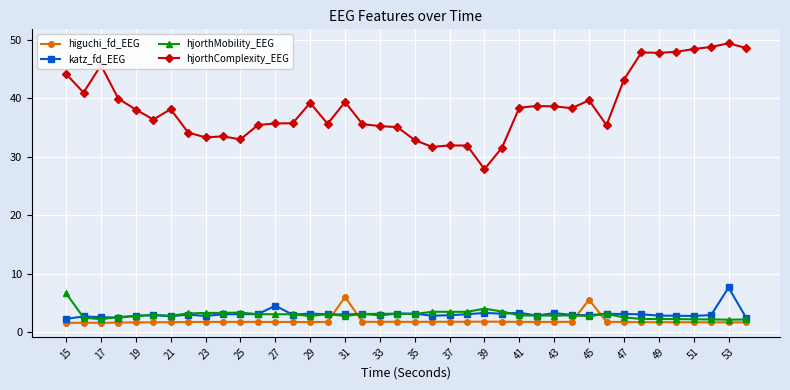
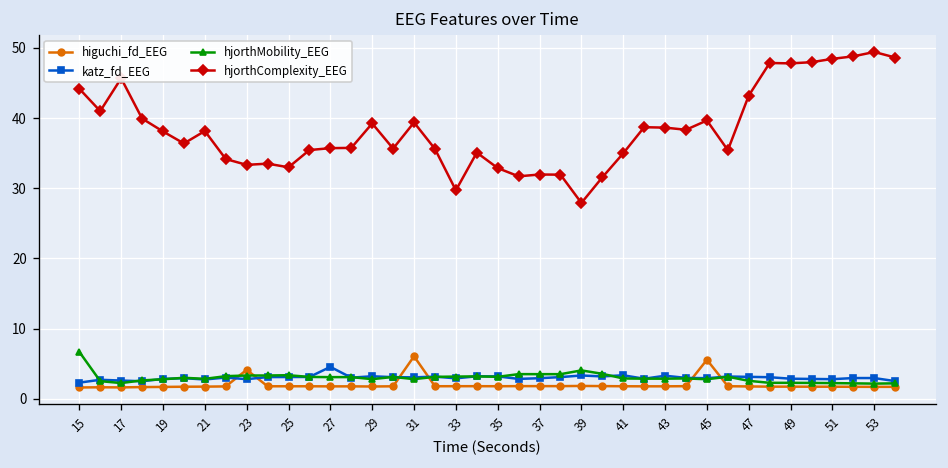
  {
    "higuchi_fd_EEG": {
      "15": 2,
      "17": 2,
      "19": 2,
      "21": 2,
-     "23": 2,
+     "23": 4,
      "25": 2,
      "27": 2,
      "29": 2,
      "31": 6,
      "33": 2,
      "35": 2,
      "37": 2,
      "39": 2,
      "41": 2,
      "43": 2,
      "45": 6,
      "47": 2,
      "49": 2,
      "51": 2,
      "53": 2
    },
    "katz_fd_EEG": {
      "15": 2,
      "23": 3,
      "27": 5,
      "37": 3,
      "39": 3,
      "41": 3,
      "47": 3,
      "49": 3,
      "51": 3,
-     "53": 8
+     "53": 3
    },
    "hjorthMobility_EEG": {
      "15": 7,
      "23": 3,
      "27": 3,
      "37": 4,
      "39": 4,
      "41": 3,
      "47": 3,
      "49": 2,
      "51": 2,
      "53": 2
    },
    "hjorthComplexity_EEG": {
      "15": 44,
      "19": 38,
      "21": 38,
      "23": 33,
      "25": 33,
      "27": 36,
      "29": 39,
      "31": 39,
-     "33": 35,
+     "33": 30,
      "35": 33,
      "37": 32,
      "39": 28,
-     "41": 38,
+     "41": 35,
      "43": 39,
      "45": 40,
      "47": 43,
      "49": 48,
      "51": 48,
      "53": 49
    }
  }
